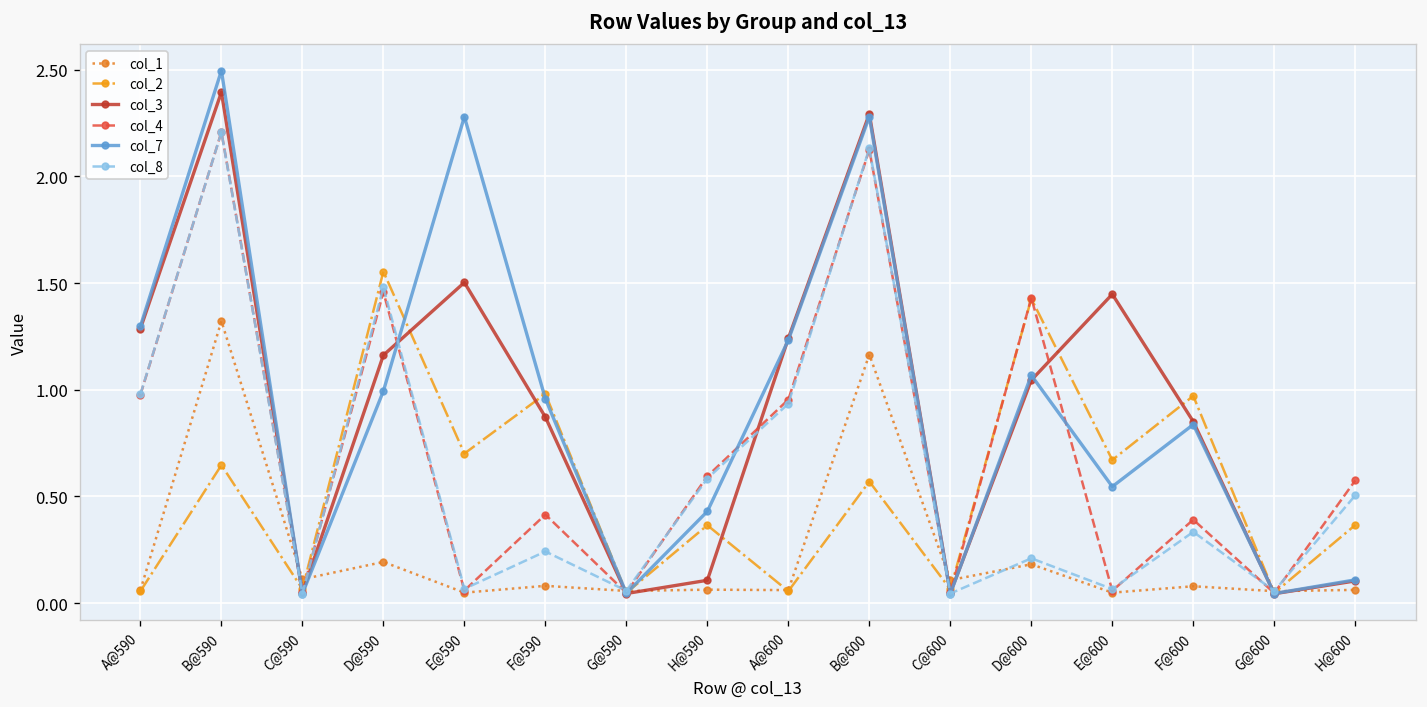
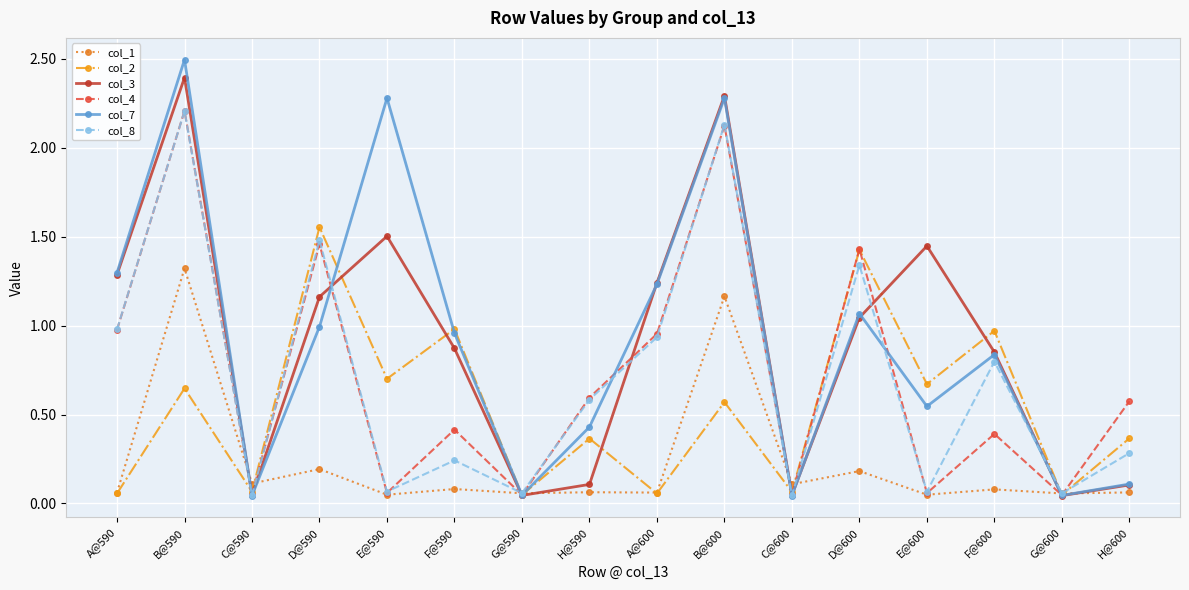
  {
    "col_7": {
      "B@590": 2.50,
      "D@590": 0.99,
      "E@590": 2.28,
      "F@590": 0.96,
      "H@590": 0.43,
      "D@600": 1.07,
      "E@600": 0.55
    },
    "col_8": {
      "D@590": 1.48,
      "F@590": 0.24,
      "A@600": 0.94,
-     "D@600": 0.21,
-     "F@600": 0.33,
-     "H@600": 0.51
+     "D@600": 1.34,
+     "F@600": 0.80,
+     "H@600": 0.28
    }
  }
